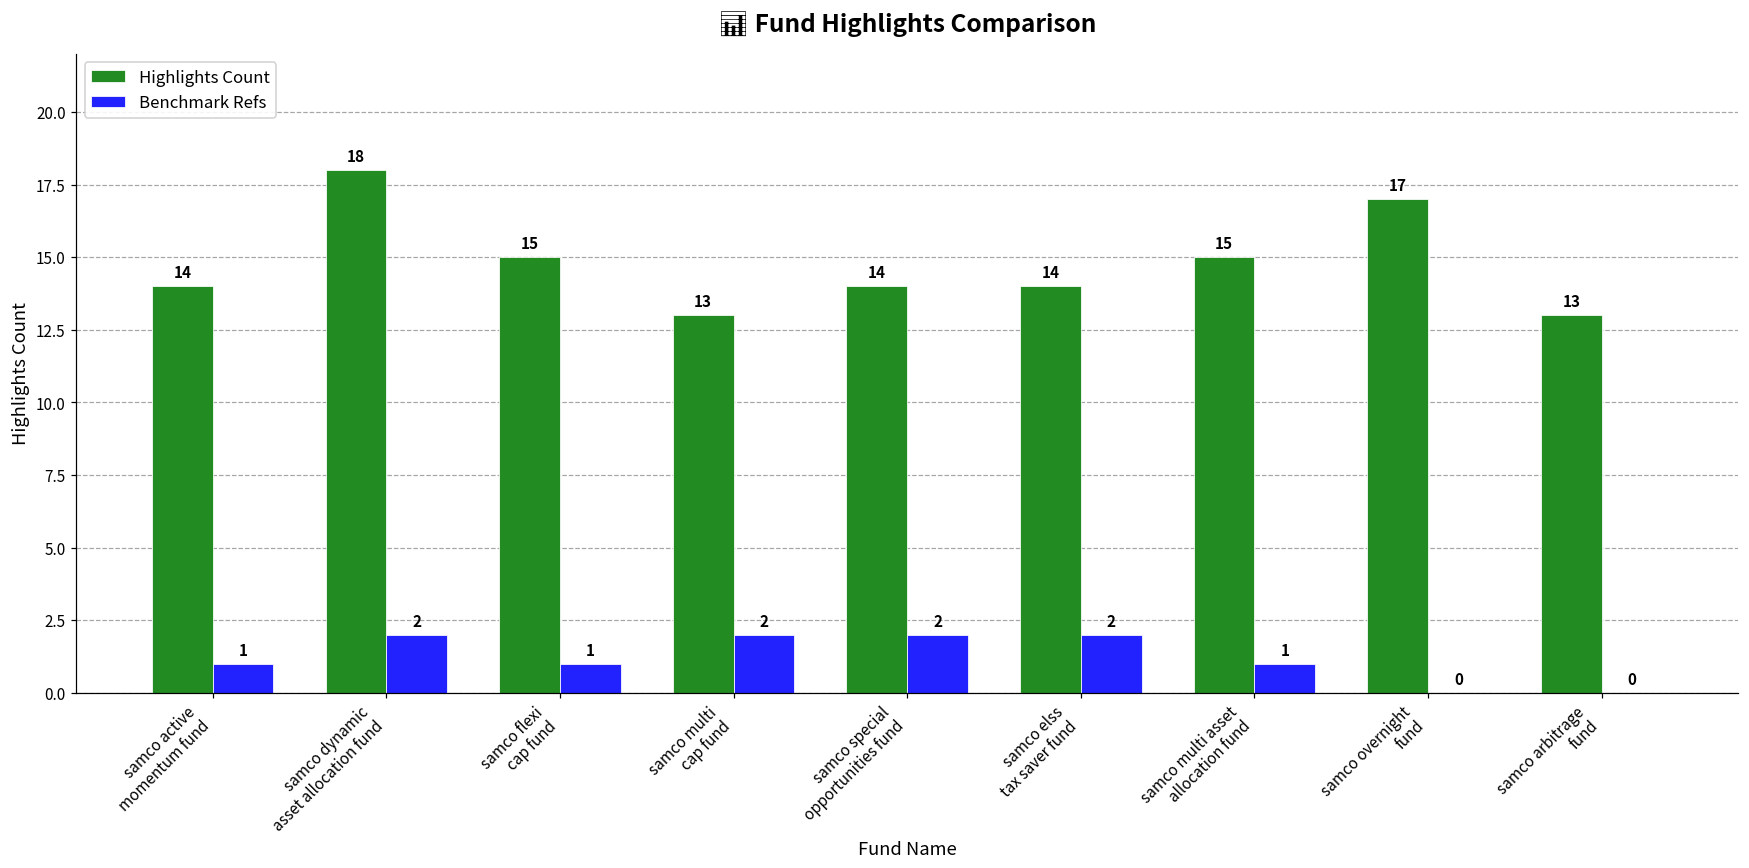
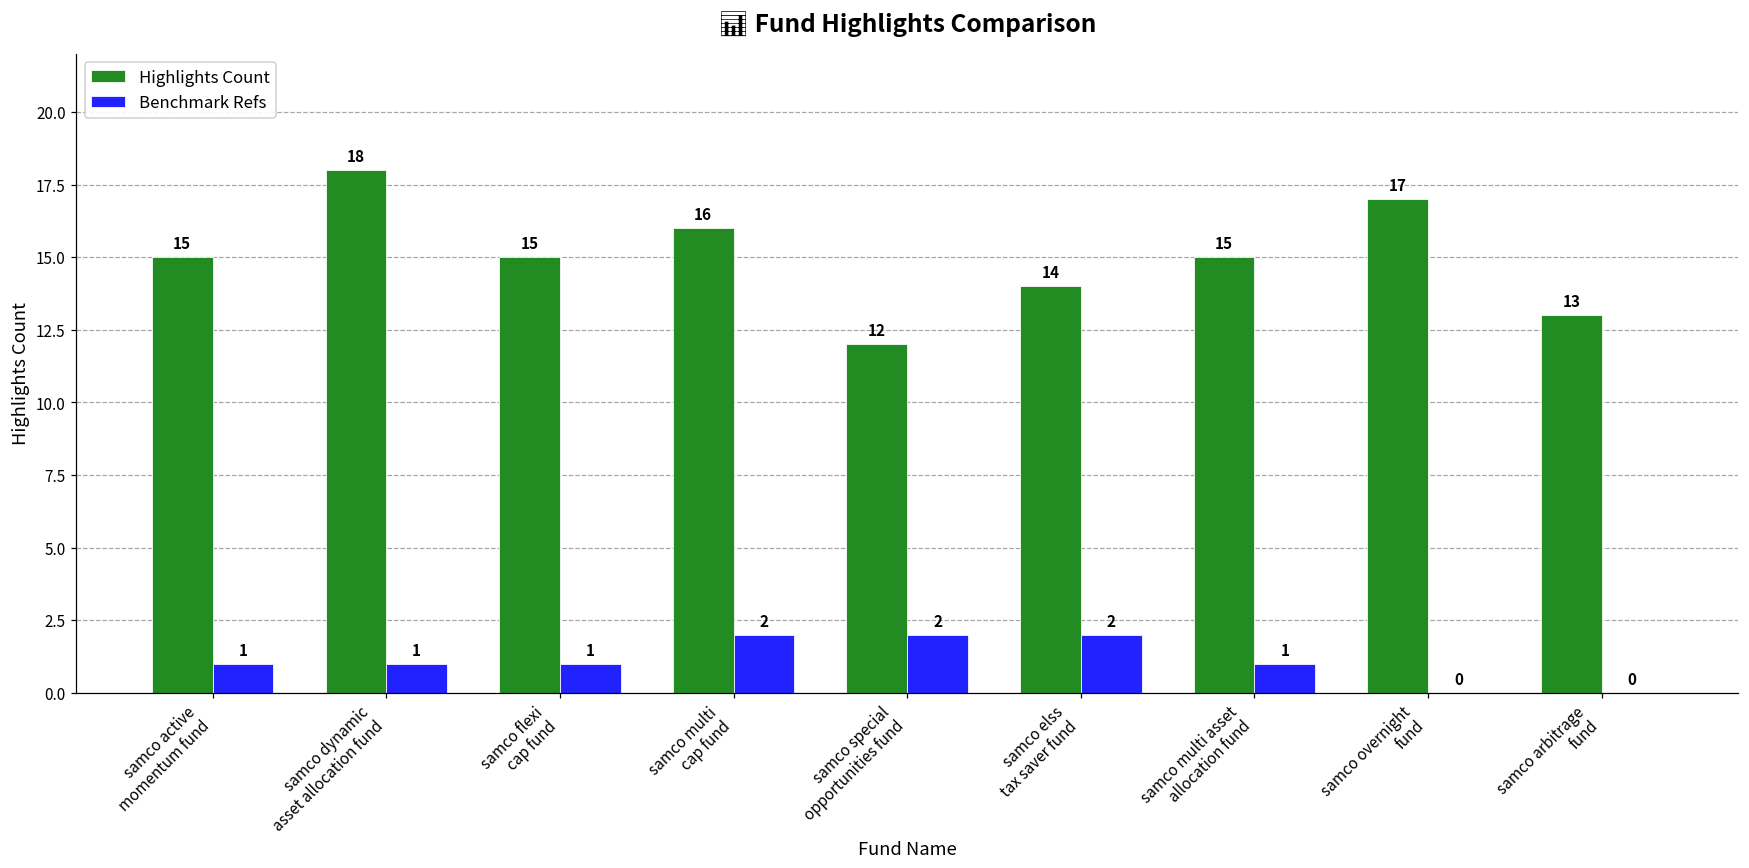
  {
    "Highlights Count": {
-     "samco active momentum fund": 14,
+     "samco active momentum fund": 15,
      "samco dynamic asset allocation fund": 18,
      "samco flexi cap fund": 15,
-     "samco multi cap fund": 13,
-     "samco special opportunities fund": 14,
+     "samco multi cap fund": 16,
+     "samco special opportunities fund": 12,
      "samco elss tax saver fund": 14,
      "samco multi asset allocation fund": 15,
      "samco overnight fund": 17,
      "samco arbitrage fund": 13
    },
    "Benchmark Refs": {
      "samco active momentum fund": 1,
-     "samco dynamic asset allocation fund": 2,
+     "samco dynamic asset allocation fund": 1,
      "samco flexi cap fund": 1,
      "samco multi cap fund": 2,
      "samco special opportunities fund": 2,
      "samco elss tax saver fund": 2,
      "samco multi asset allocation fund": 1,
      "samco overnight fund": 0,
      "samco arbitrage fund": 0
    }
  }
